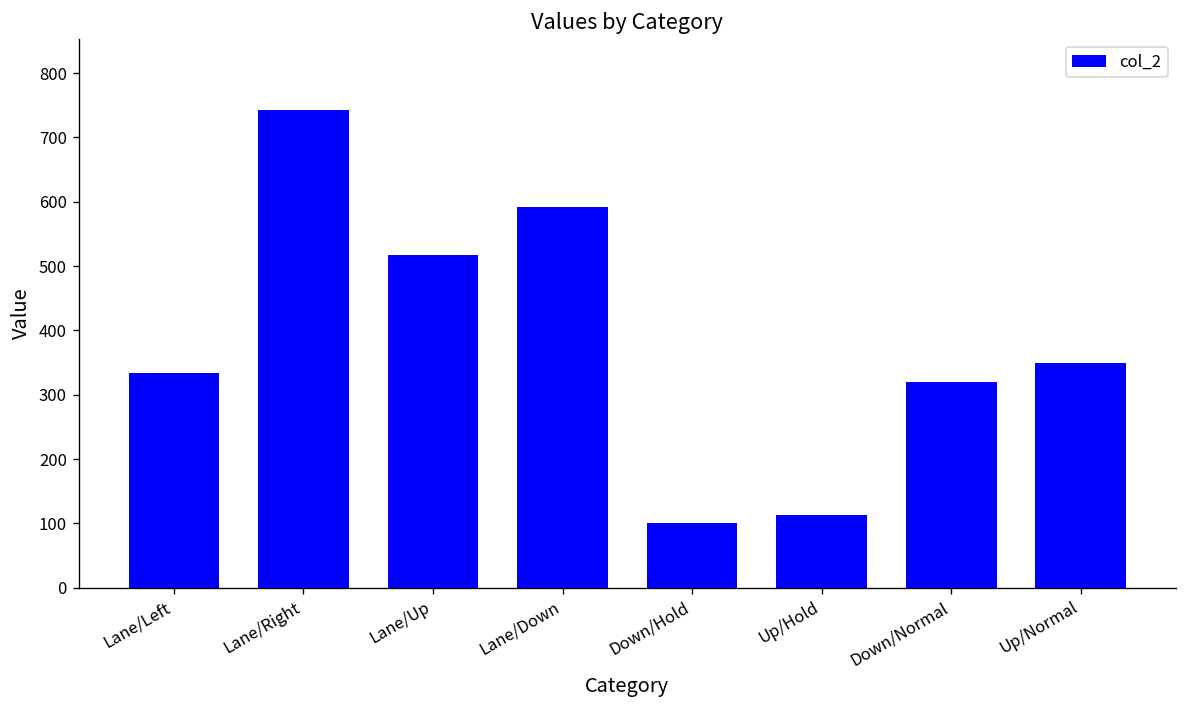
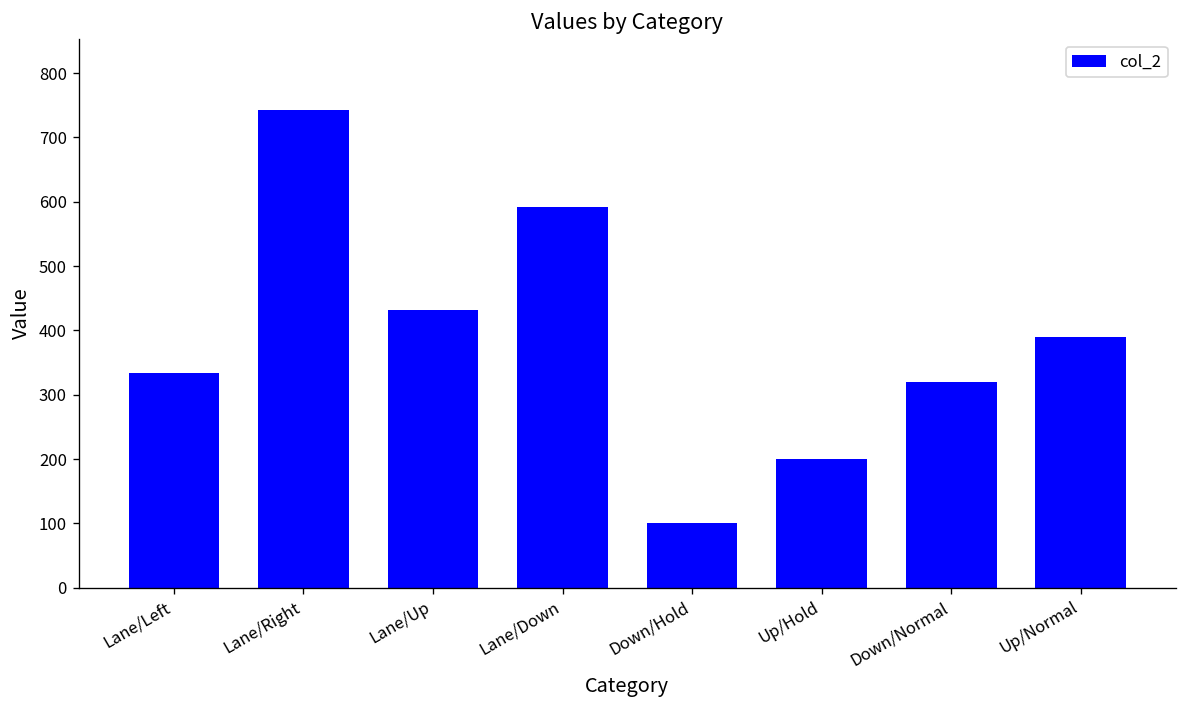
  {
    "Lane/Left": 330,
    "Lane/Right": 740,
-   "Lane/Up": 520,
+   "Lane/Up": 430,
    "Lane/Down": 590,
    "Down/Hold": 100,
-   "Up/Hold": 110,
+   "Up/Hold": 200,
    "Down/Normal": 320,
-   "Up/Normal": 350
+   "Up/Normal": 390
  }
